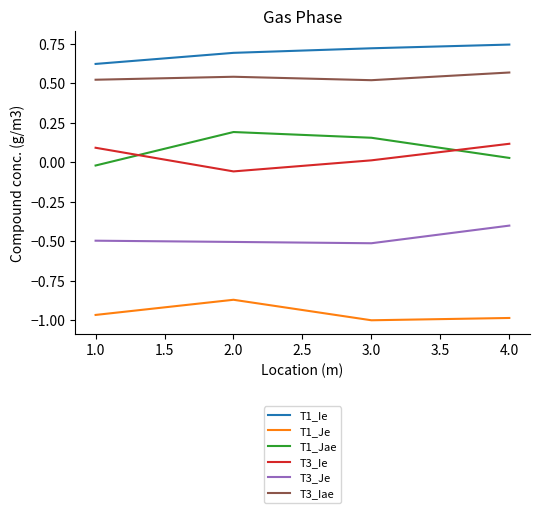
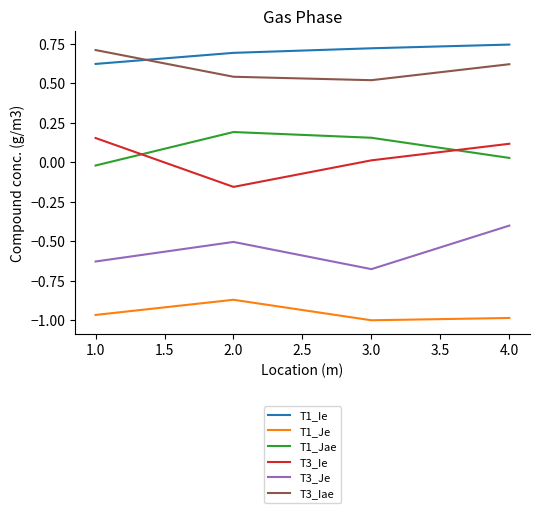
  {
    "T1_Ie": {
      "1.0": 0.62,
      "2.0": 0.69,
      "3.0": 0.72,
      "4.0": 0.74
    },
    "T1_Je": {
      "1.0": -0.97,
      "2.0": -0.87,
      "3.0": -1.00,
      "4.0": -0.99
    },
    "T1_Jae": {
      "1.0": -0.02,
      "2.0": 0.19,
      "3.0": 0.15,
      "4.0": 0.03
    },
    "T3_Ie": {
-     "1.0": 0.09,
-     "2.0": -0.06,
+     "1.0": 0.15,
+     "2.0": -0.16,
      "3.0": 0.01,
      "4.0": 0.12
    },
    "T3_Je": {
-     "1.0": -0.50,
+     "1.0": -0.63,
      "2.0": -0.50,
-     "3.0": -0.51,
+     "3.0": -0.68,
      "4.0": -0.40
    },
    "T3_Iae": {
-     "1.0": 0.52,
+     "1.0": 0.71,
      "2.0": 0.54,
      "3.0": 0.52,
-     "4.0": 0.57
+     "4.0": 0.62
    }
  }
